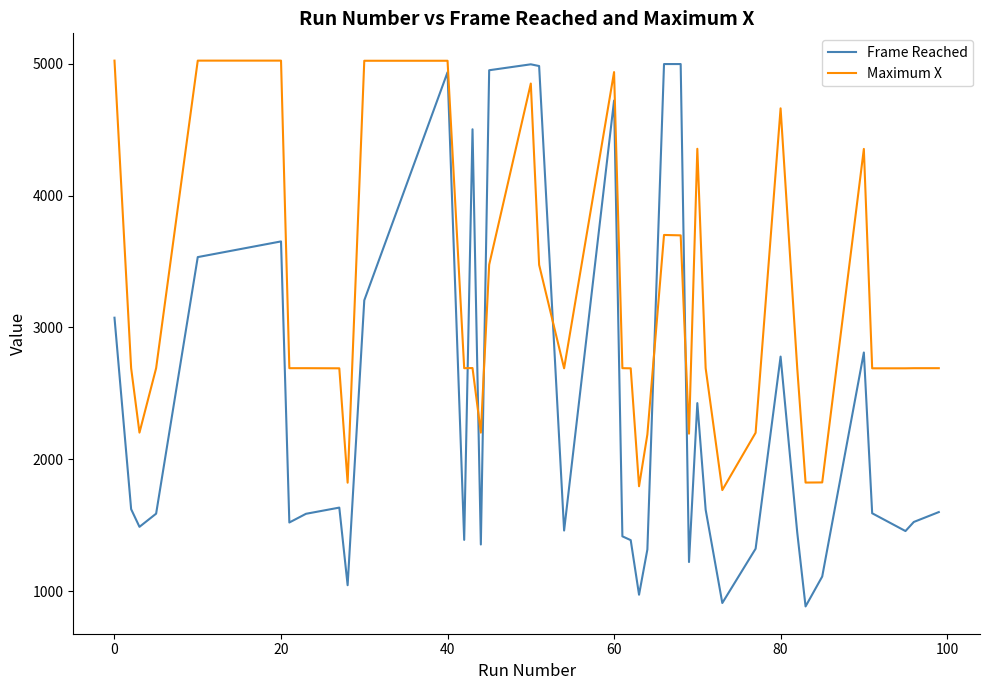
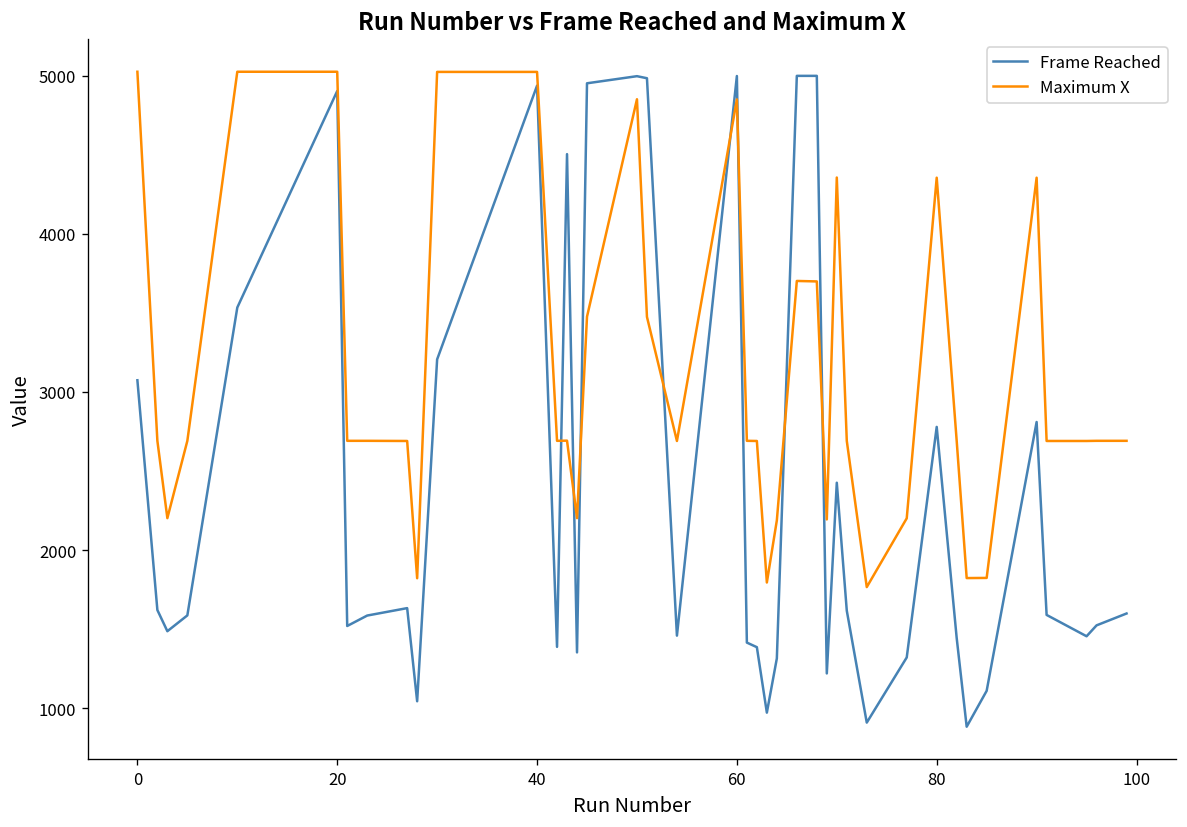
  {
    "Frame Reached": {
      "0": 3070,
-     "20": 3650,
+     "20": 4900,
      "40": 4940,
-     "60": 4720,
+     "60": 5000,
      "80": 2780
    },
    "Maximum X": {
      "0": 5030,
      "20": 5030,
      "40": 5020,
-     "60": 4940,
-     "80": 4660
+     "60": 4850,
+     "80": 4360
    }
  }
